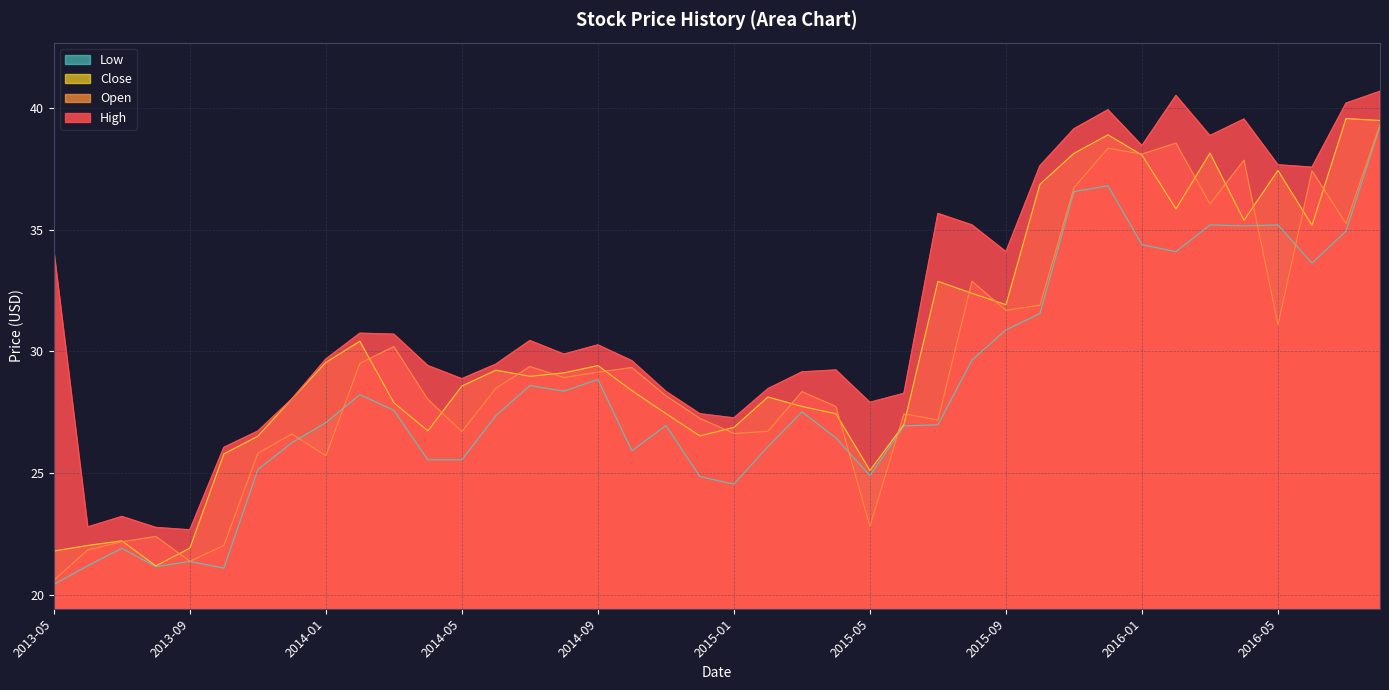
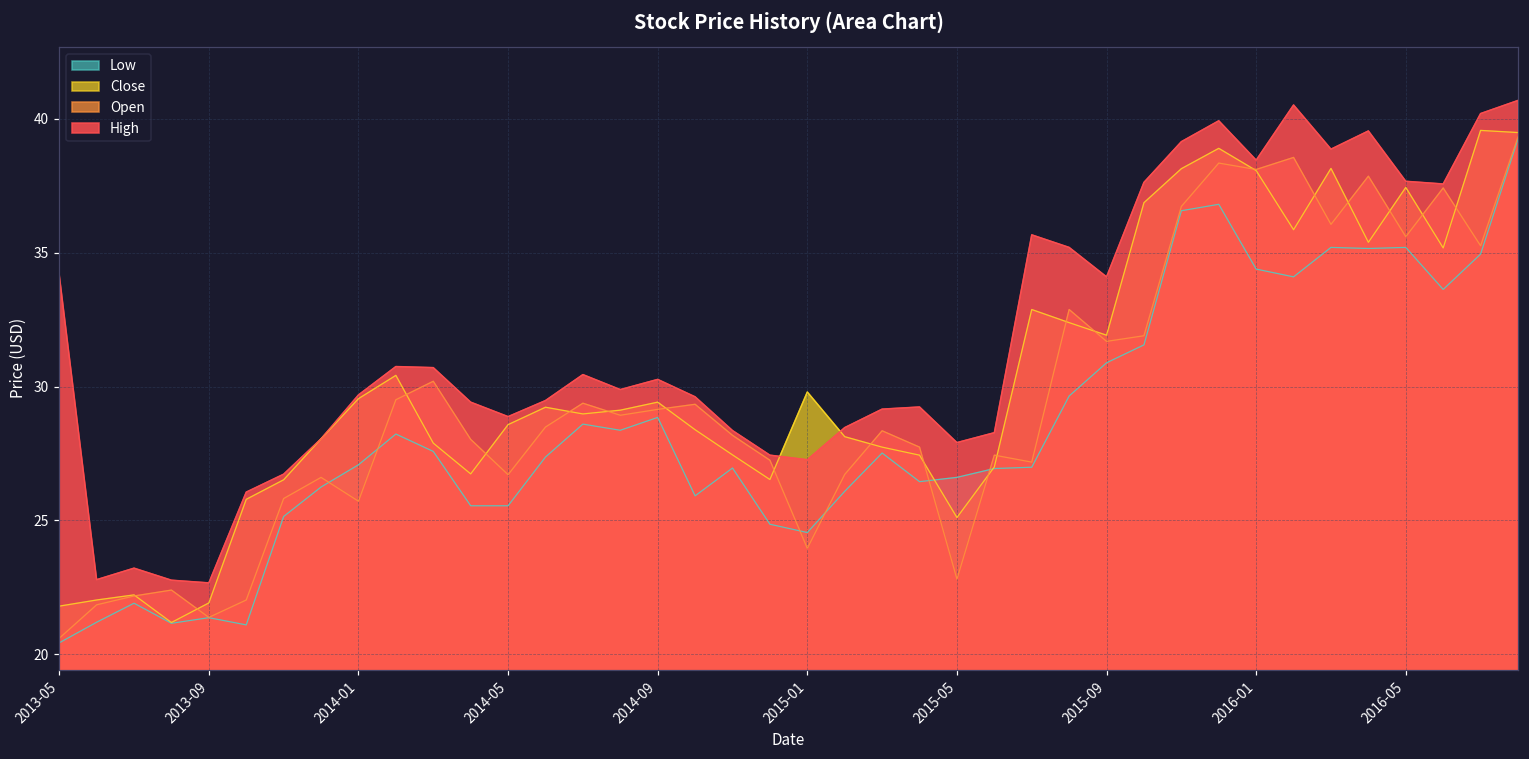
  {
    "Low": {
      "2013-05": 20.4,
      "2014-01": 27.1,
      "2014-05": 25.6,
      "2014-09": 28.9,
      "2015-01": 24.6,
-     "2015-05": 24.9,
+     "2015-05": 26.6,
      "2015-09": 30.9,
      "2016-01": 34.4,
      "2016-05": 35.2
    },
    "Close": {
      "2013-05": 21.8,
      "2013-09": 21.9,
      "2014-01": 29.6,
      "2014-05": 28.6,
      "2014-09": 29.4,
-     "2015-01": 26.9,
+     "2015-01": 29.8,
      "2015-05": 25.1,
      "2015-09": 31.9,
      "2016-05": 37.4
    },
    "Open": {
      "2013-05": 20.6,
      "2014-01": 25.7,
      "2014-05": 26.7,
      "2014-09": 29.2,
-     "2015-01": 26.6,
+     "2015-01": 24.0,
      "2015-05": 22.8,
      "2015-09": 31.7,
-     "2016-05": 31.1
+     "2016-05": 35.6
    },
    "High": {
      "2013-05": 34.2,
      "2013-09": 22.7,
      "2014-01": 29.7,
      "2014-05": 28.9,
      "2014-09": 30.3,
      "2015-01": 27.3,
      "2015-05": 27.9,
      "2015-09": 34.1,
      "2016-01": 38.5,
      "2016-05": 37.7
    }
  }
